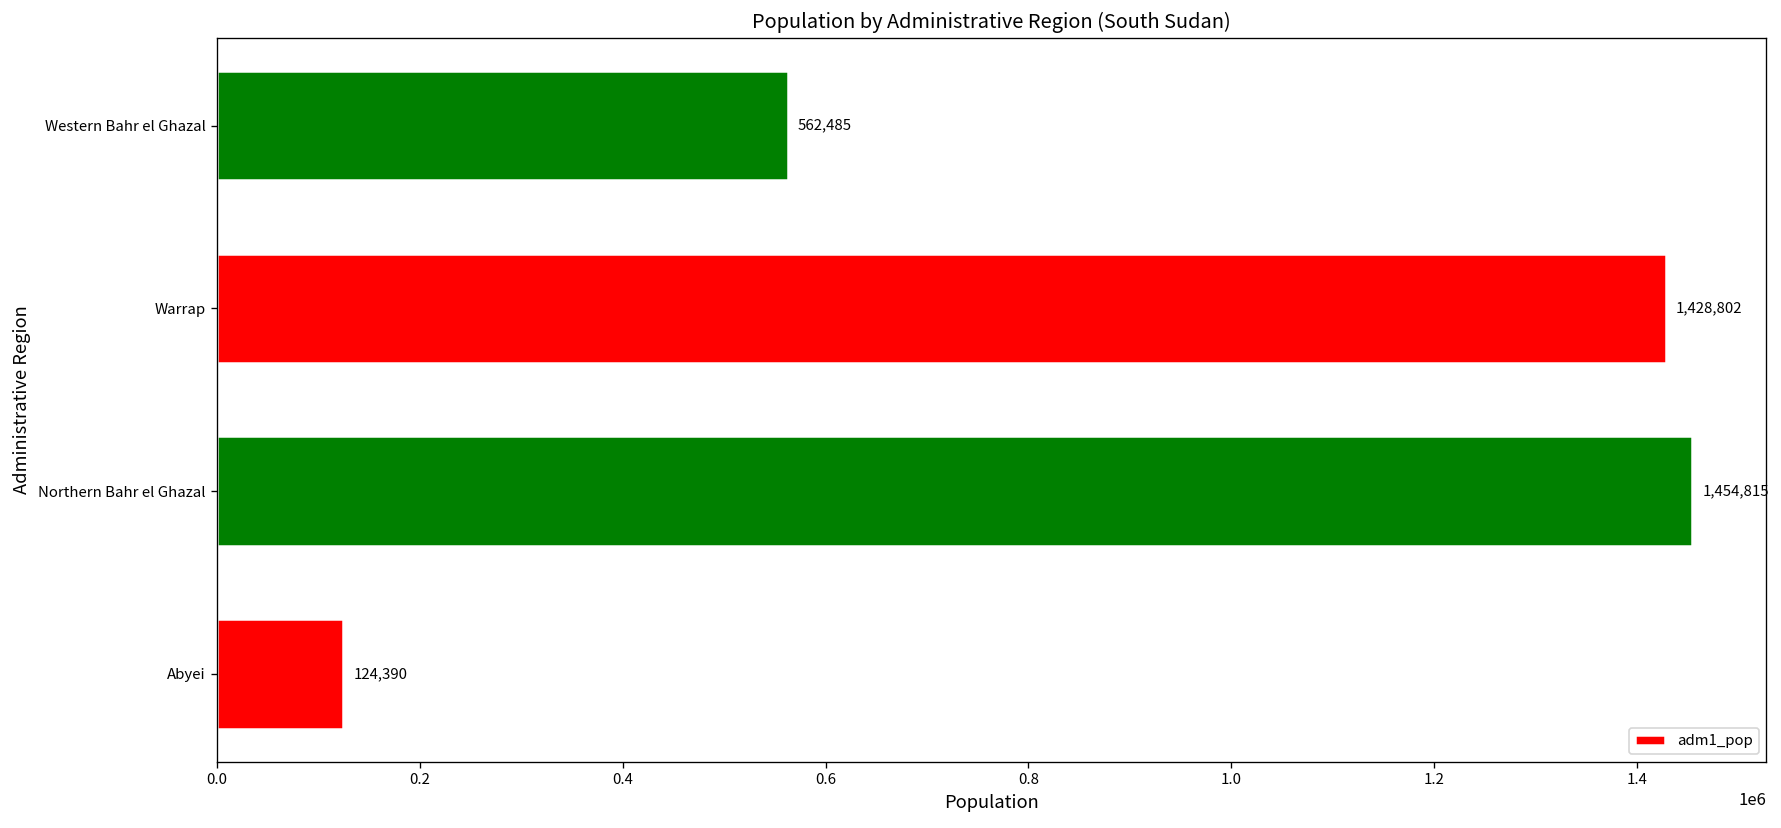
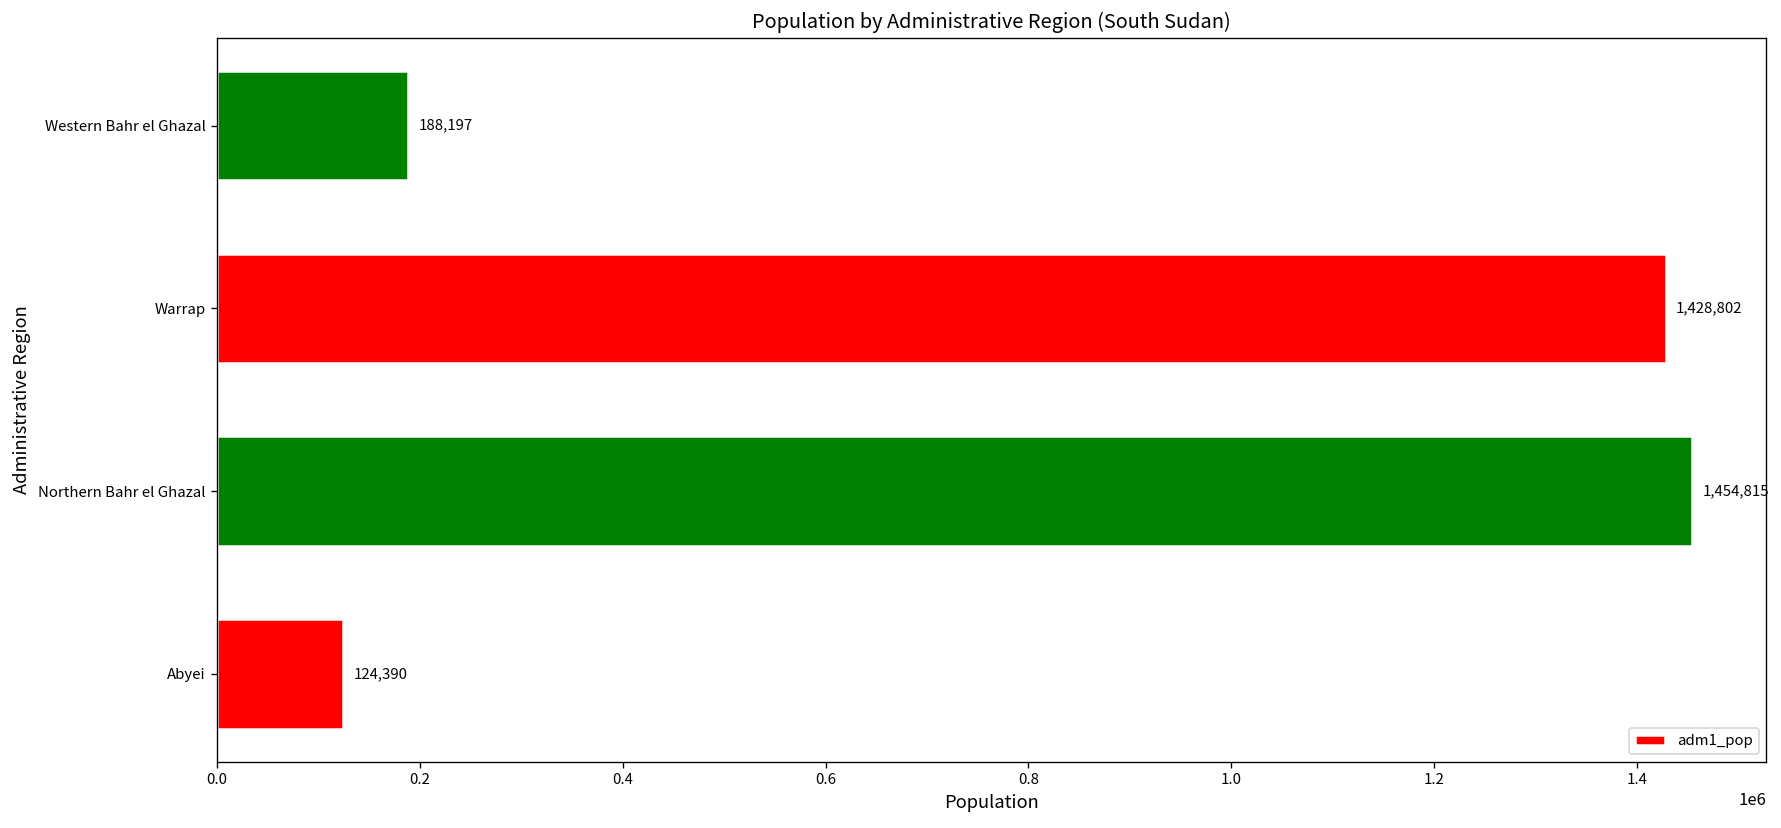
  {
-   "Western Bahr el Ghazal": "562,485",
+   "Western Bahr el Ghazal": "188,197",
    "Warrap": "1,428,802",
    "Northern Bahr el Ghazal": "1,454,815",
    "Abyei": "124,390"
  }
